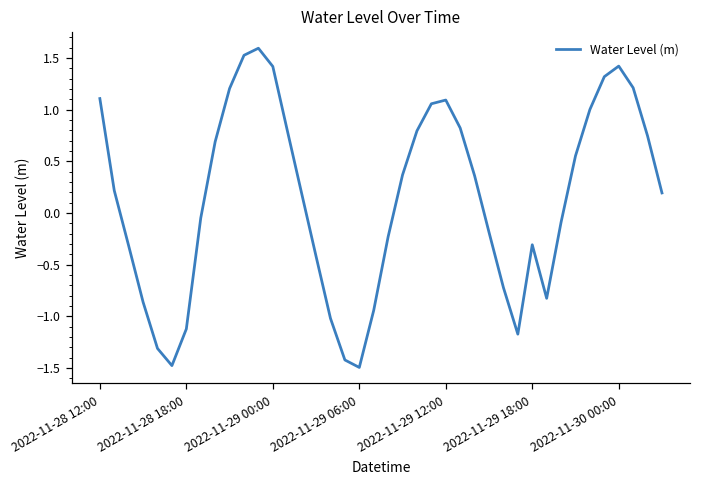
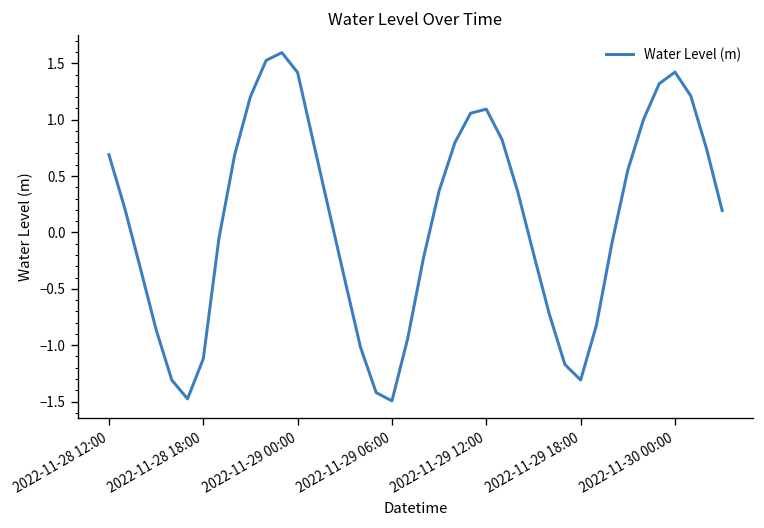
  {
-   "2022-11-28 12:00": 1.1,
+   "2022-11-28 12:00": 0.7,
    "2022-11-28 18:00": -1.1,
    "2022-11-29 00:00": 1.4,
    "2022-11-29 06:00": -1.5,
    "2022-11-29 12:00": 1.1,
-   "2022-11-29 18:00": -0.3,
+   "2022-11-29 18:00": -1.3,
    "2022-11-30 00:00": 1.4
  }
